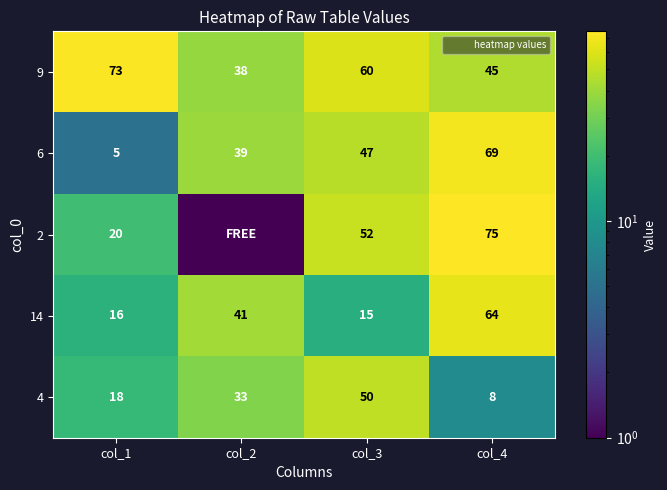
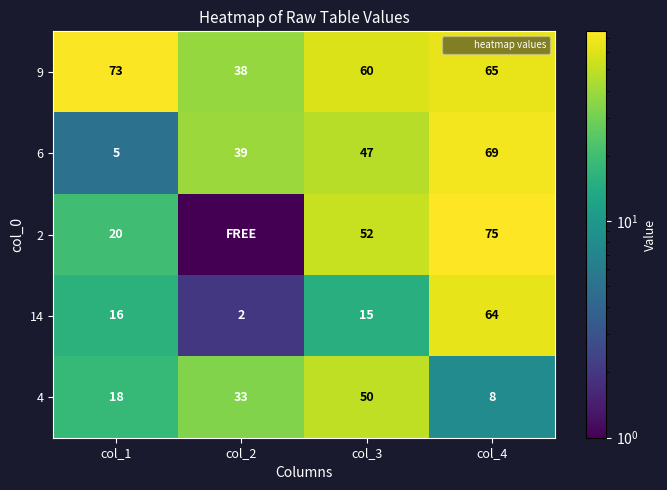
  {
    "9": {
      "col_1": 73,
      "col_2": 38,
      "col_3": 60,
-     "col_4": 45
+     "col_4": 65
    },
    "6": {
      "col_1": 5,
      "col_2": 39,
      "col_3": 47,
      "col_4": 69
    },
    "2": {
      "col_1": 20,
      "col_3": 52,
      "col_4": 75
    },
    "14": {
      "col_1": 16,
-     "col_2": 41,
+     "col_2": 2,
      "col_3": 15,
      "col_4": 64
    },
    "4": {
      "col_1": 18,
      "col_2": 33,
      "col_3": 50,
      "col_4": 8
    }
  }
